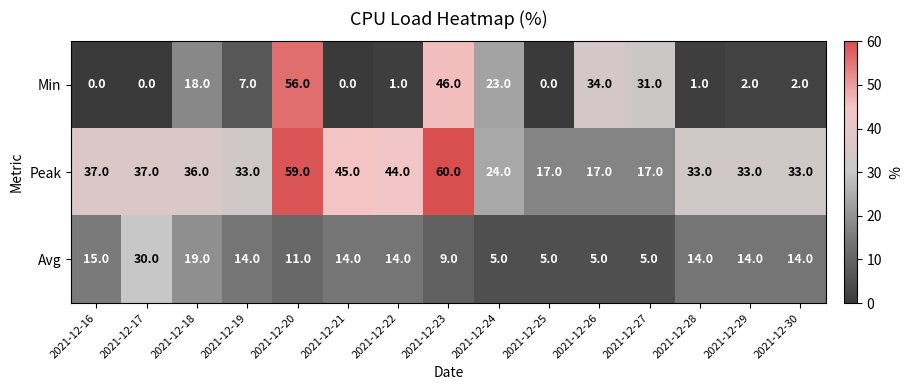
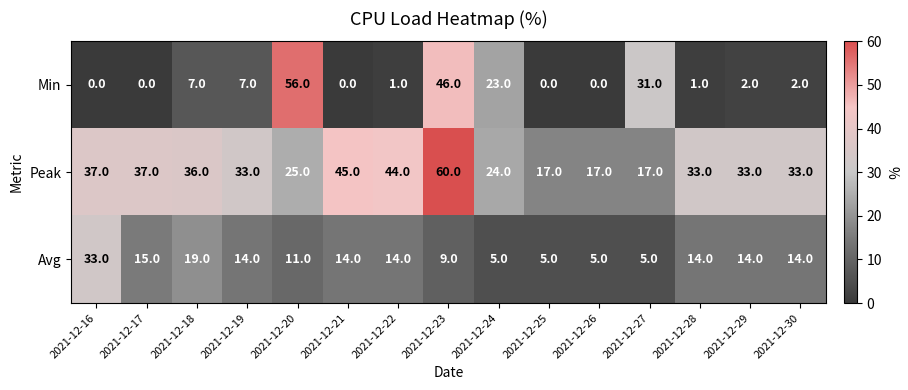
  {
    "Min": {
      "2021-12-16": 0.0,
      "2021-12-17": 0.0,
-     "2021-12-18": 18.0,
+     "2021-12-18": 7.0,
      "2021-12-19": 7.0,
      "2021-12-20": 56.0,
      "2021-12-21": 0.0,
      "2021-12-22": 1.0,
      "2021-12-23": 46.0,
      "2021-12-24": 23.0,
      "2021-12-25": 0.0,
-     "2021-12-26": 34.0,
+     "2021-12-26": 0.0,
      "2021-12-27": 31.0,
      "2021-12-28": 1.0,
      "2021-12-29": 2.0,
      "2021-12-30": 2.0
    },
    "Peak": {
      "2021-12-16": 37.0,
      "2021-12-17": 37.0,
      "2021-12-18": 36.0,
      "2021-12-19": 33.0,
-     "2021-12-20": 59.0,
+     "2021-12-20": 25.0,
      "2021-12-21": 45.0,
      "2021-12-22": 44.0,
      "2021-12-23": 60.0,
      "2021-12-24": 24.0,
      "2021-12-25": 17.0,
      "2021-12-26": 17.0,
      "2021-12-27": 17.0,
      "2021-12-28": 33.0,
      "2021-12-29": 33.0,
      "2021-12-30": 33.0
    },
    "Avg": {
-     "2021-12-16": 15.0,
-     "2021-12-17": 30.0,
+     "2021-12-16": 33.0,
+     "2021-12-17": 15.0,
      "2021-12-18": 19.0,
      "2021-12-19": 14.0,
      "2021-12-20": 11.0,
      "2021-12-21": 14.0,
      "2021-12-22": 14.0,
      "2021-12-23": 9.0,
      "2021-12-24": 5.0,
      "2021-12-25": 5.0,
      "2021-12-26": 5.0,
      "2021-12-27": 5.0,
      "2021-12-28": 14.0,
      "2021-12-29": 14.0,
      "2021-12-30": 14.0
    }
  }
